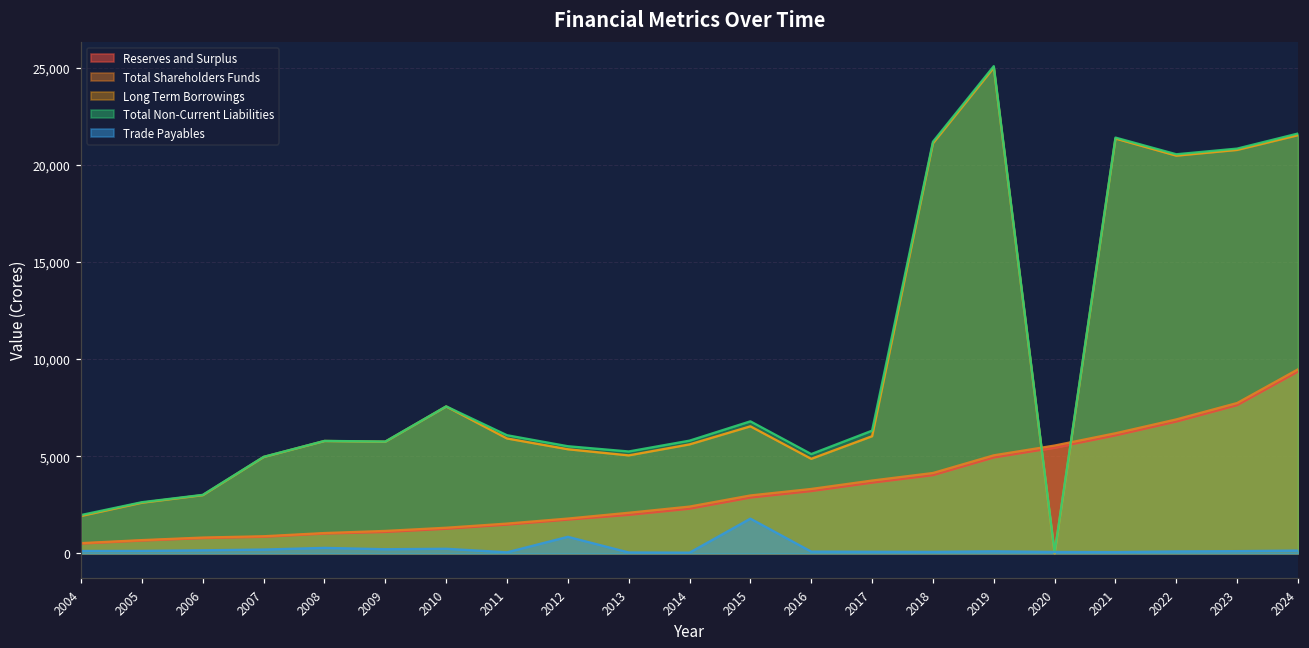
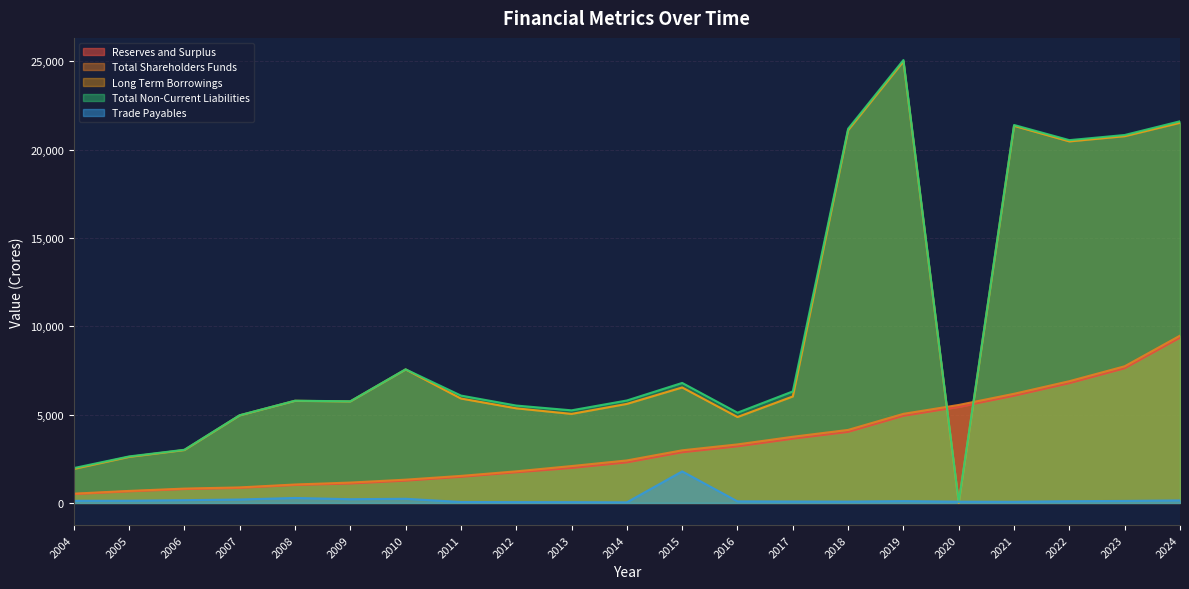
  {
    "Total Non-Current Liabilities": {
      "2011": "6,100",
      "2012": "5,500",
      "2013": "5,200",
      "2014": "5,800",
      "2015": "6,800",
      "2016": "5,100",
      "2017": "6,300"
    },
    "Trade Payables": {
      "2004": "100",
      "2005": "100",
      "2006": "200",
      "2007": "200",
      "2008": "300",
      "2009": "200",
      "2010": "200",
      "2011": "100",
-     "2012": "900",
+     "2012": "0",
      "2013": "0",
      "2014": "0",
      "2015": "1,800",
      "2016": "100",
      "2017": "100",
      "2018": "100",
      "2019": "100",
      "2021": "100",
      "2022": "100",
      "2023": "100",
      "2024": "100"
    }
  }
